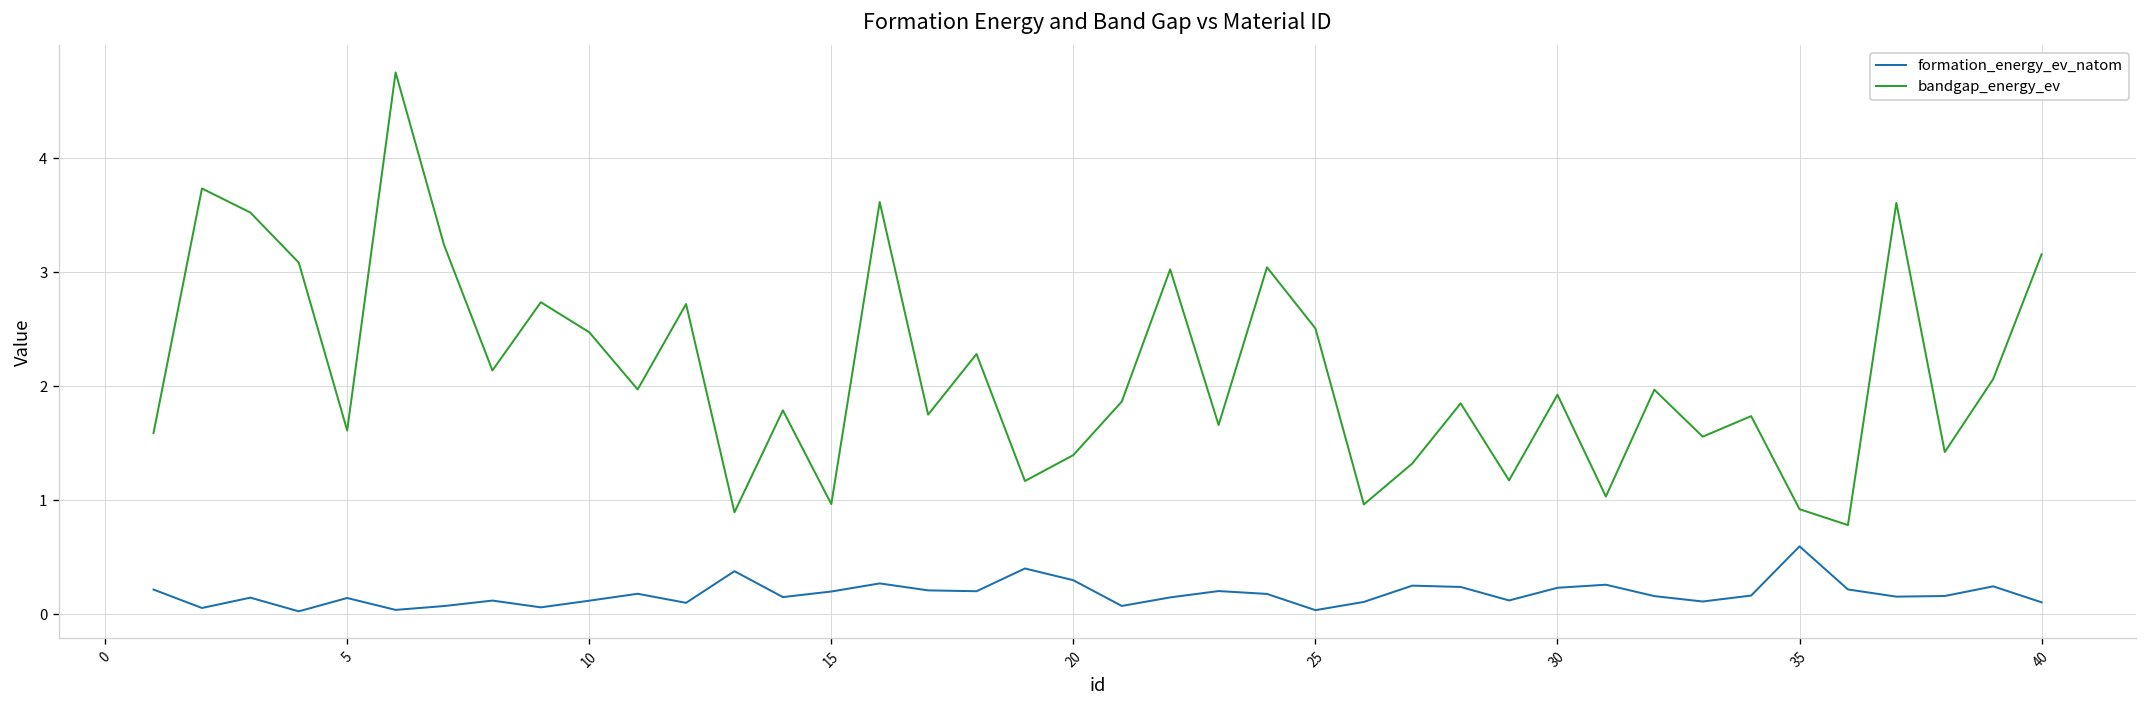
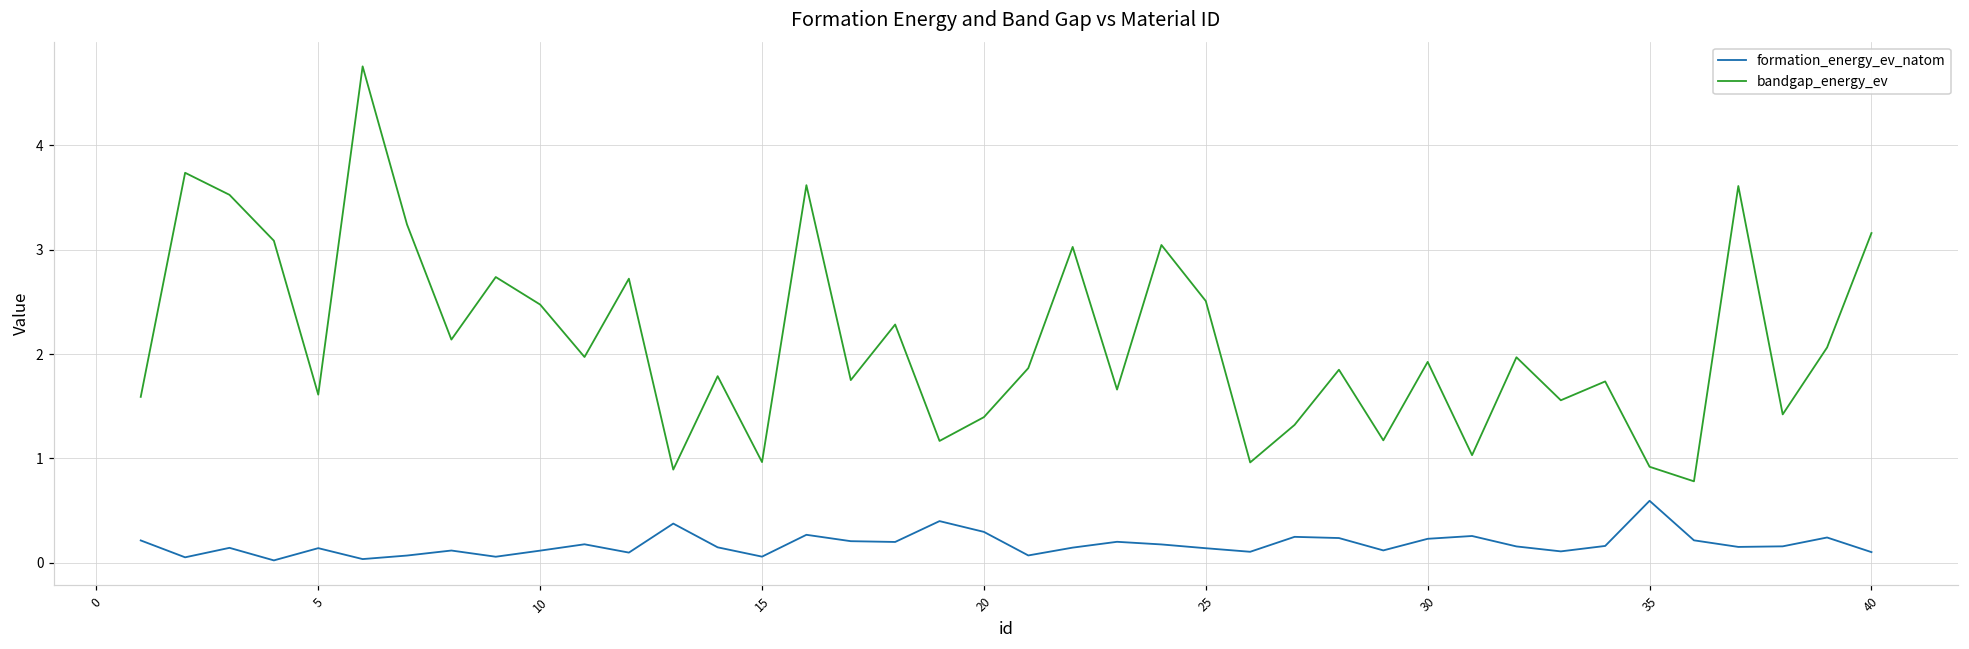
  {
    "formation_energy_ev_natom": {
      "5": 0.1,
      "10": 0.1,
-     "15": 0.2,
+     "15": 0.1,
      "20": 0.3,
-     "25": 0.0,
+     "25": 0.1,
      "30": 0.2,
      "35": 0.6,
      "40": 0.1
    },
    "bandgap_energy_ev": {
      "5": 1.6,
      "10": 2.5,
      "15": 1.0,
      "20": 1.4,
      "25": 2.5,
      "30": 1.9,
      "35": 0.9,
      "40": 3.2
    }
  }
